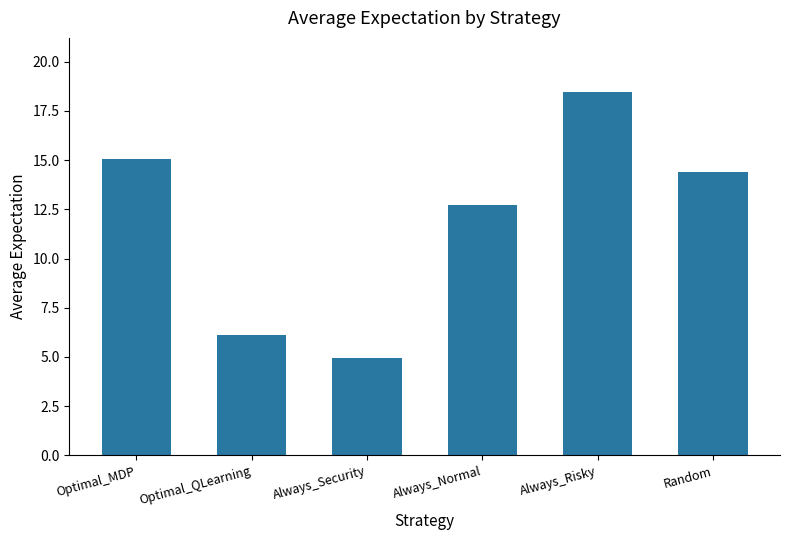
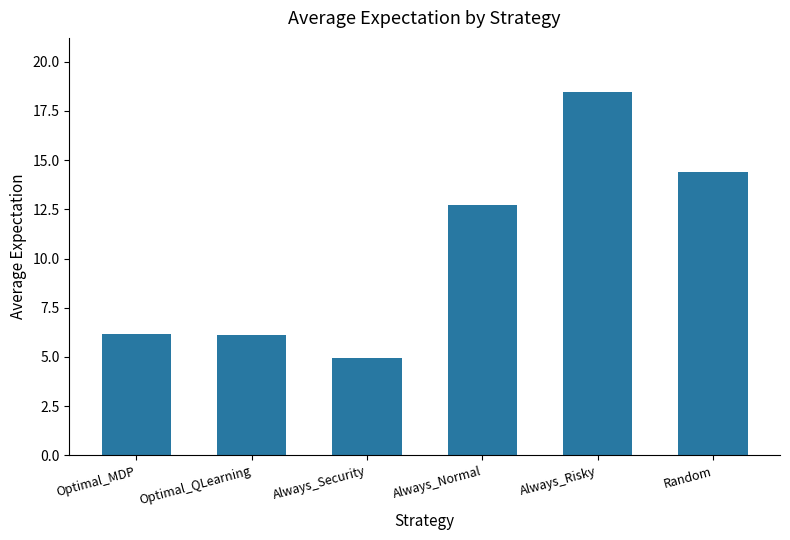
  {
-   "Optimal_MDP": 15.1,
+   "Optimal_MDP": 6.2,
    "Optimal_QLearning": 6.1,
    "Always_Security": 4.9,
    "Always_Normal": 12.7,
    "Always_Risky": 18.4,
    "Random": 14.4
  }
